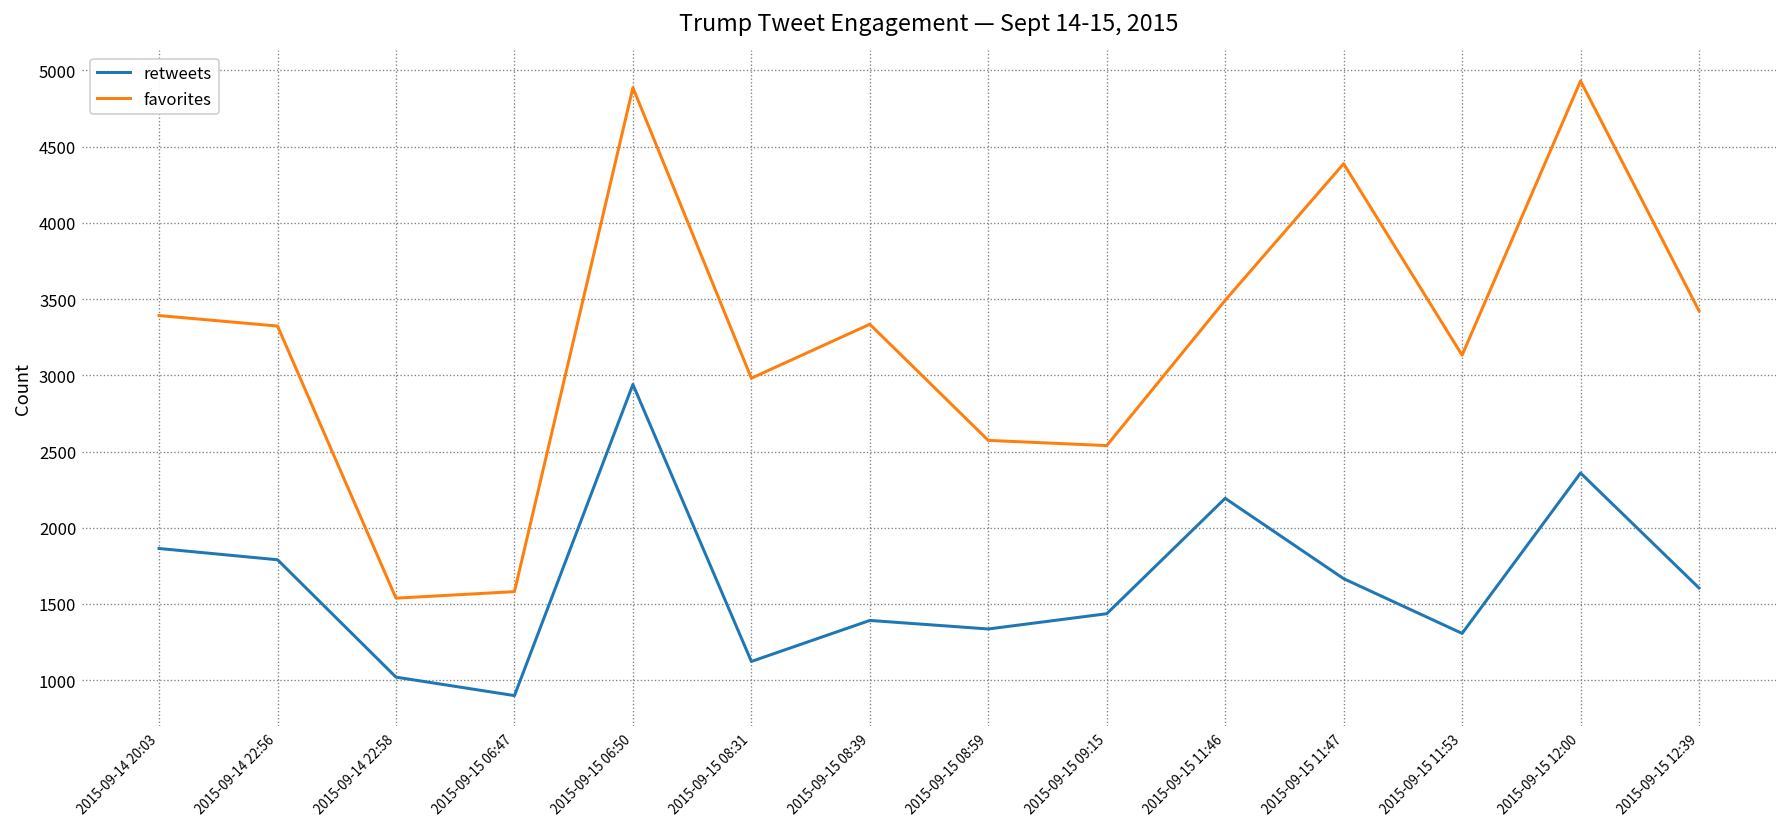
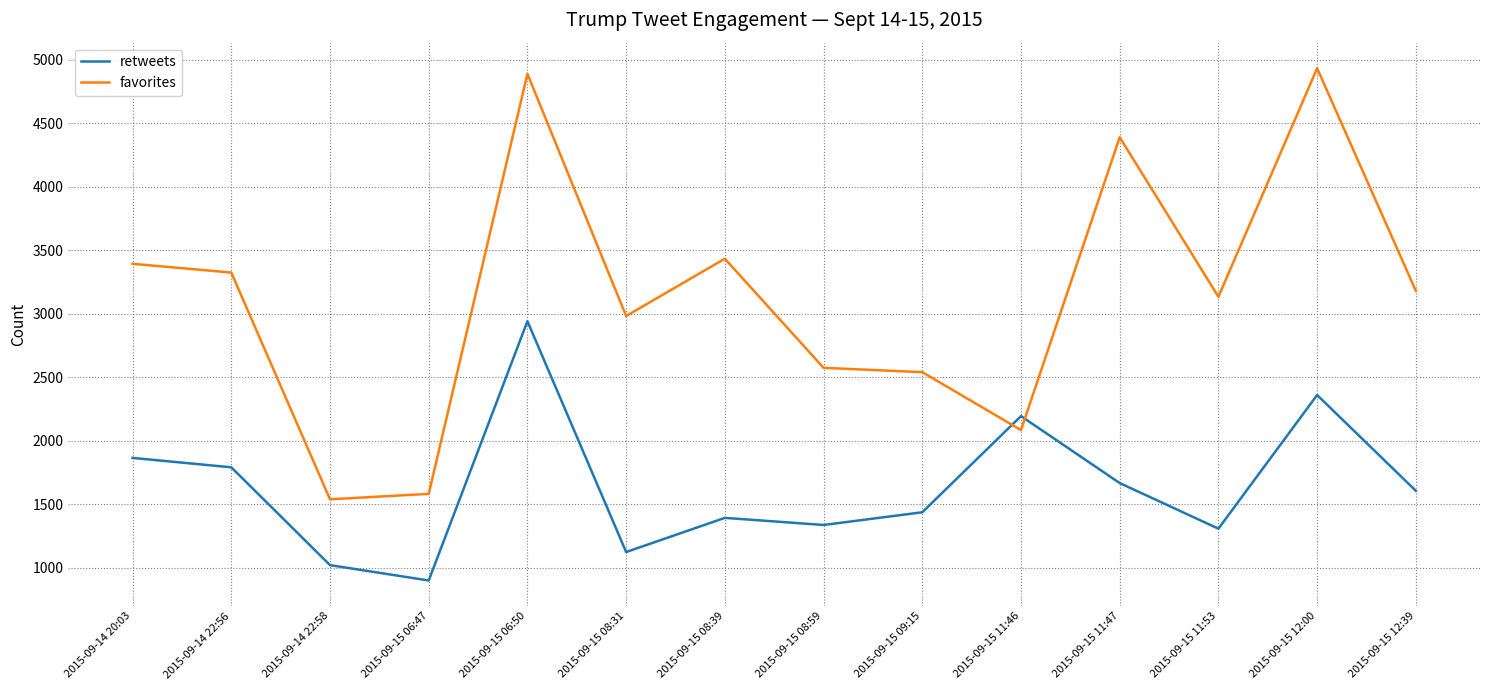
  {
    "retweets": {
      "2015-09-14 20:03": 1860,
      "2015-09-14 22:56": 1790,
      "2015-09-14 22:58": 1020,
      "2015-09-15 06:47": 900,
      "2015-09-15 06:50": 2940,
      "2015-09-15 08:31": 1120,
      "2015-09-15 08:39": 1390,
      "2015-09-15 08:59": 1340,
      "2015-09-15 09:15": 1440,
      "2015-09-15 11:46": 2190,
      "2015-09-15 11:47": 1670,
      "2015-09-15 11:53": 1310,
      "2015-09-15 12:00": 2360,
      "2015-09-15 12:39": 1610
    },
    "favorites": {
      "2015-09-14 20:03": 3390,
      "2015-09-14 22:56": 3320,
      "2015-09-14 22:58": 1540,
      "2015-09-15 06:47": 1580,
      "2015-09-15 06:50": 4890,
      "2015-09-15 08:31": 2980,
-     "2015-09-15 08:39": 3340,
+     "2015-09-15 08:39": 3430,
      "2015-09-15 08:59": 2570,
      "2015-09-15 09:15": 2540,
-     "2015-09-15 11:46": 3490,
+     "2015-09-15 11:46": 2080,
      "2015-09-15 11:47": 4390,
      "2015-09-15 11:53": 3130,
      "2015-09-15 12:00": 4930,
-     "2015-09-15 12:39": 3420
+     "2015-09-15 12:39": 3180
    }
  }
